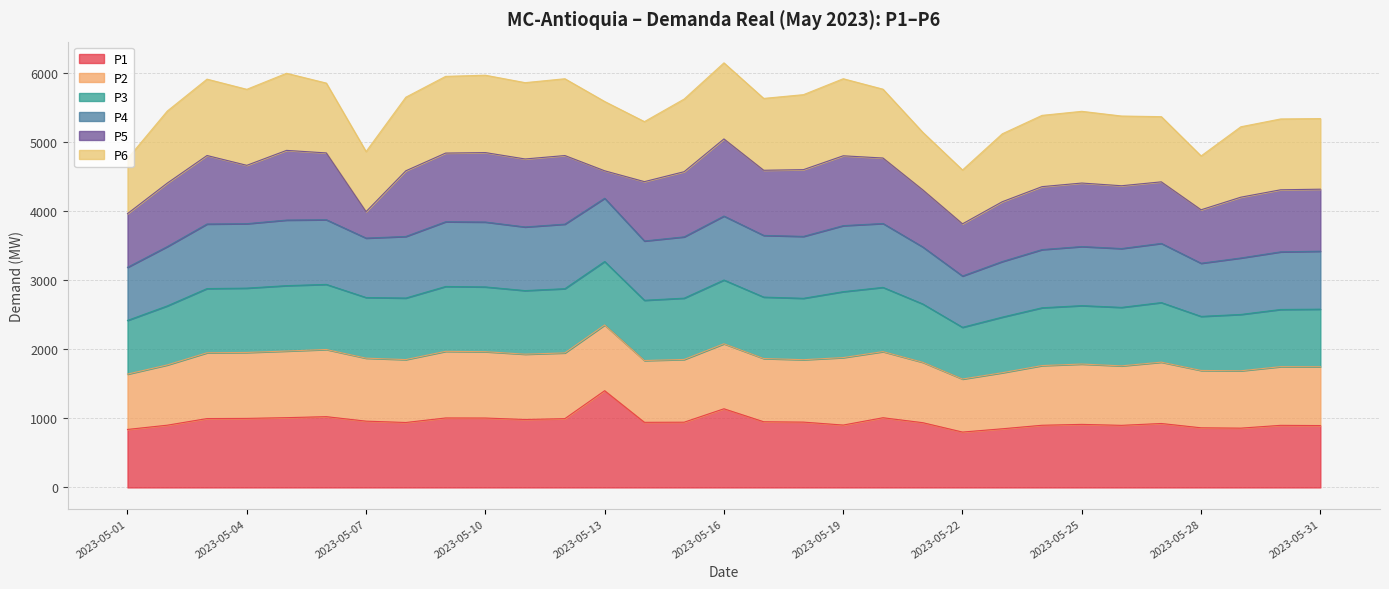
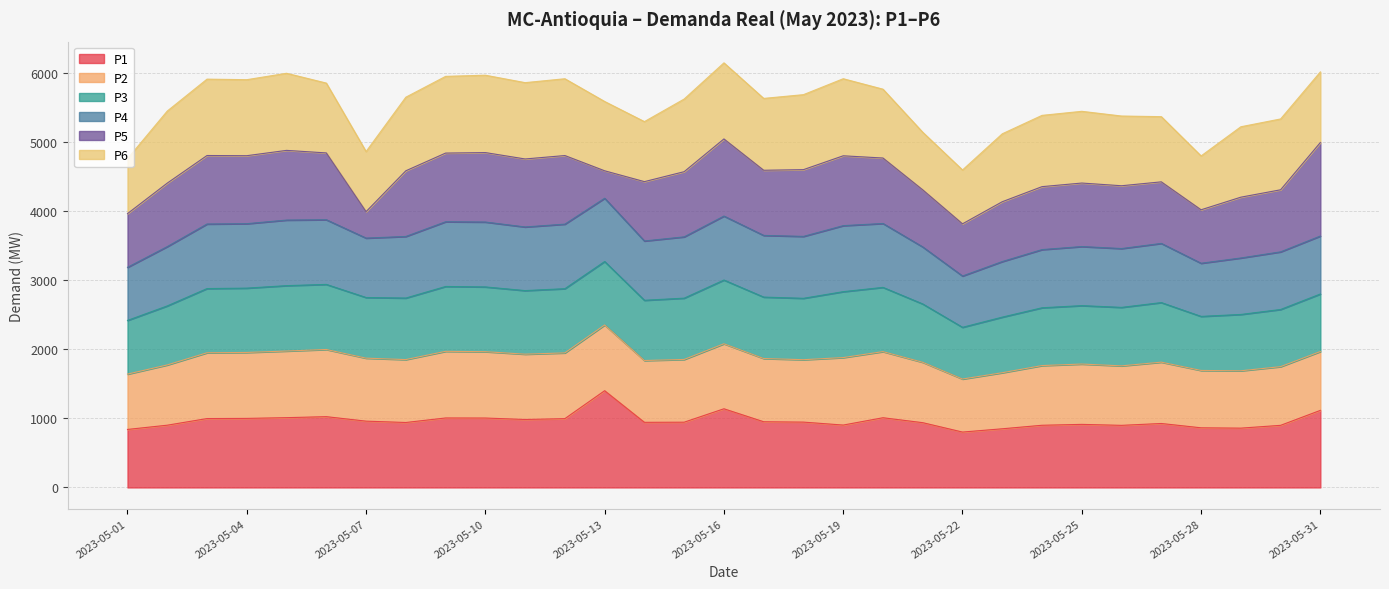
  {
    "P1": {
      "2023-05-01": 800,
      "2023-05-04": 1000,
      "2023-05-07": 1000,
      "2023-05-10": 1000,
      "2023-05-13": 1400,
      "2023-05-16": 1100,
      "2023-05-19": 900,
      "2023-05-22": 800,
      "2023-05-25": 900,
      "2023-05-28": 900,
-     "2023-05-31": 900
+     "2023-05-31": 1100
    },
    "P5": {
      "2023-05-01": 800,
-     "2023-05-04": 800,
+     "2023-05-04": 1000,
      "2023-05-07": 400,
      "2023-05-10": 1000,
      "2023-05-13": 400,
      "2023-05-16": 1100,
      "2023-05-19": 1000,
      "2023-05-22": 800,
      "2023-05-25": 900,
      "2023-05-28": 800,
-     "2023-05-31": 900
+     "2023-05-31": 1400
    }
  }
